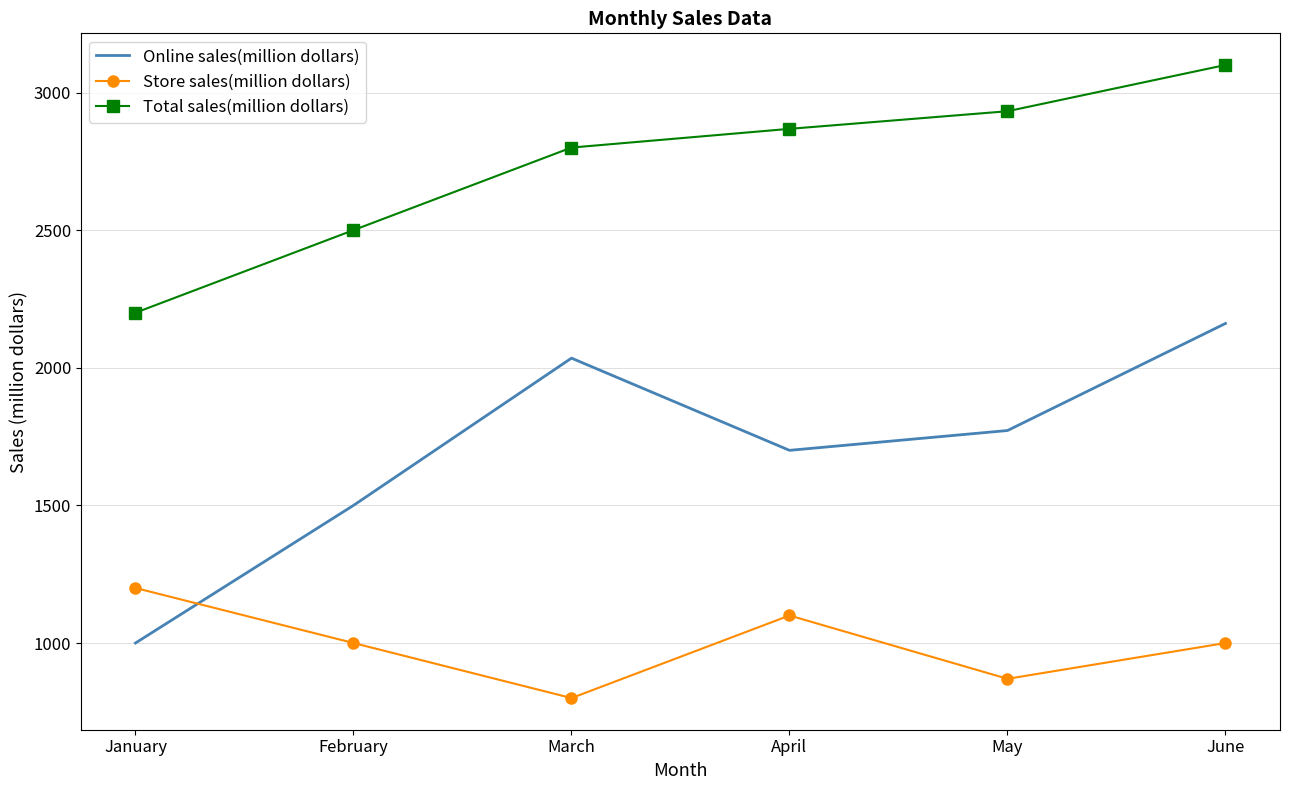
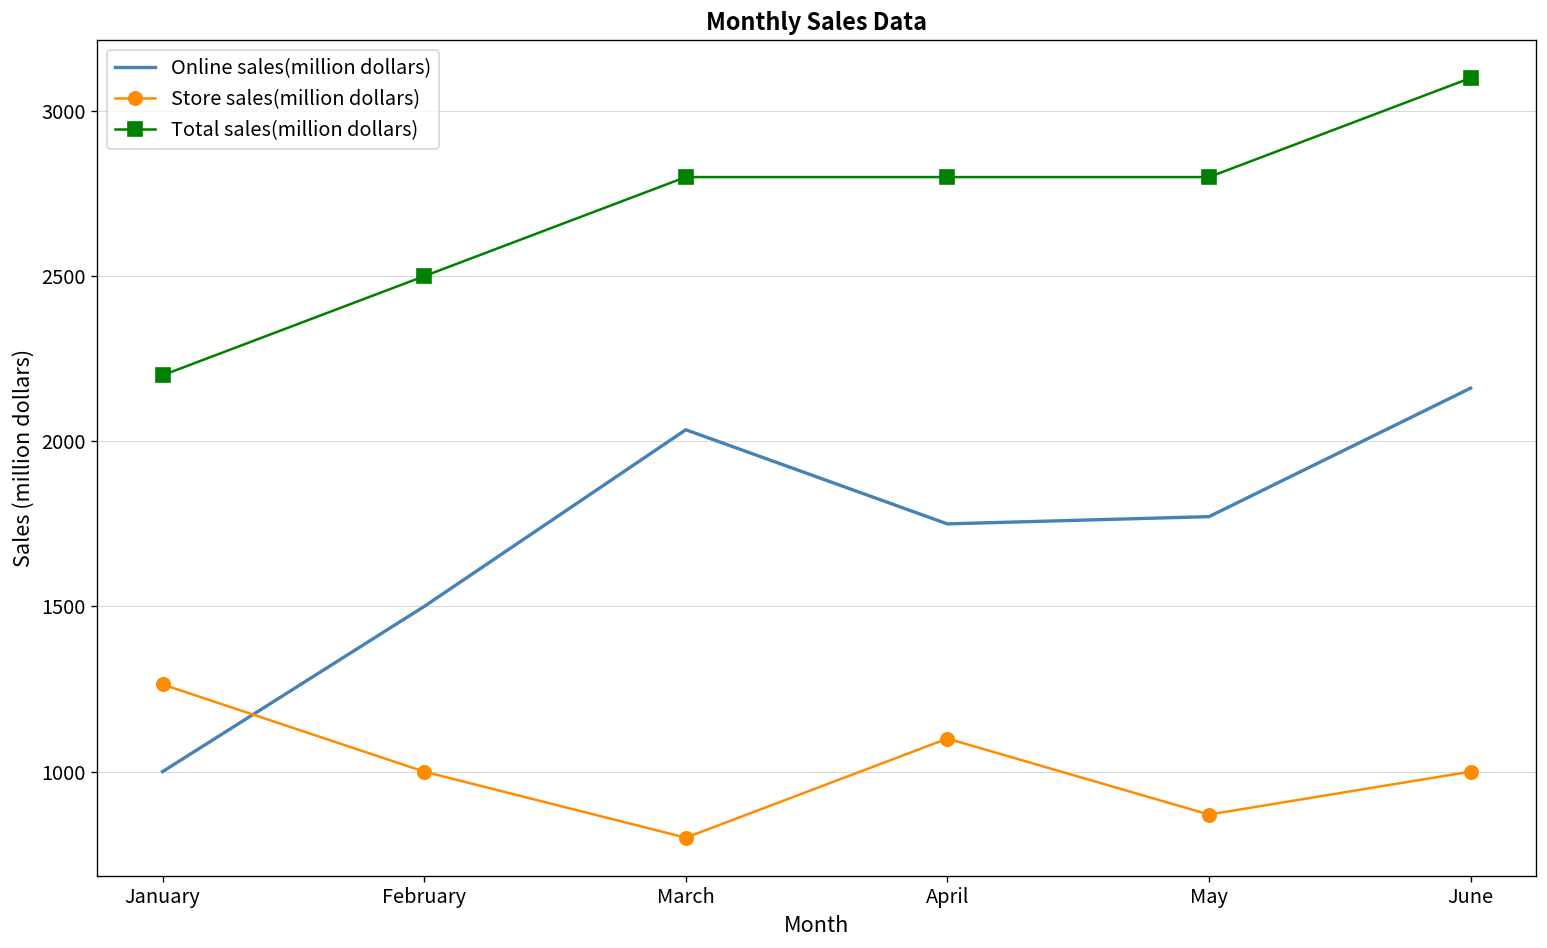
  {
    "Online sales(million dollars)": {
      "January": 1000,
      "February": 1500,
      "March": 2040,
-     "April": 1700,
+     "April": 1750,
      "May": 1770,
      "June": 2160
    },
    "Store sales(million dollars)": {
-     "January": 1200,
+     "January": 1260,
      "February": 1000,
      "March": 800,
      "April": 1100,
      "May": 870,
      "June": 1000
    },
    "Total sales(million dollars)": {
      "January": 2200,
      "February": 2500,
      "March": 2800,
-     "April": 2870,
-     "May": 2930,
+     "April": 2800,
+     "May": 2800,
      "June": 3100
    }
  }
